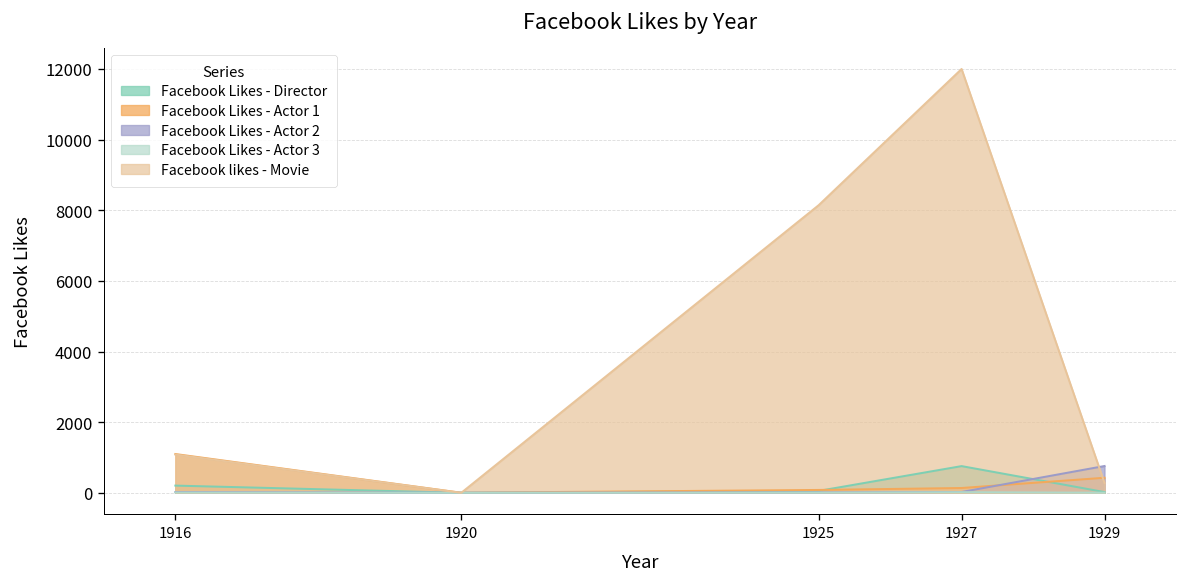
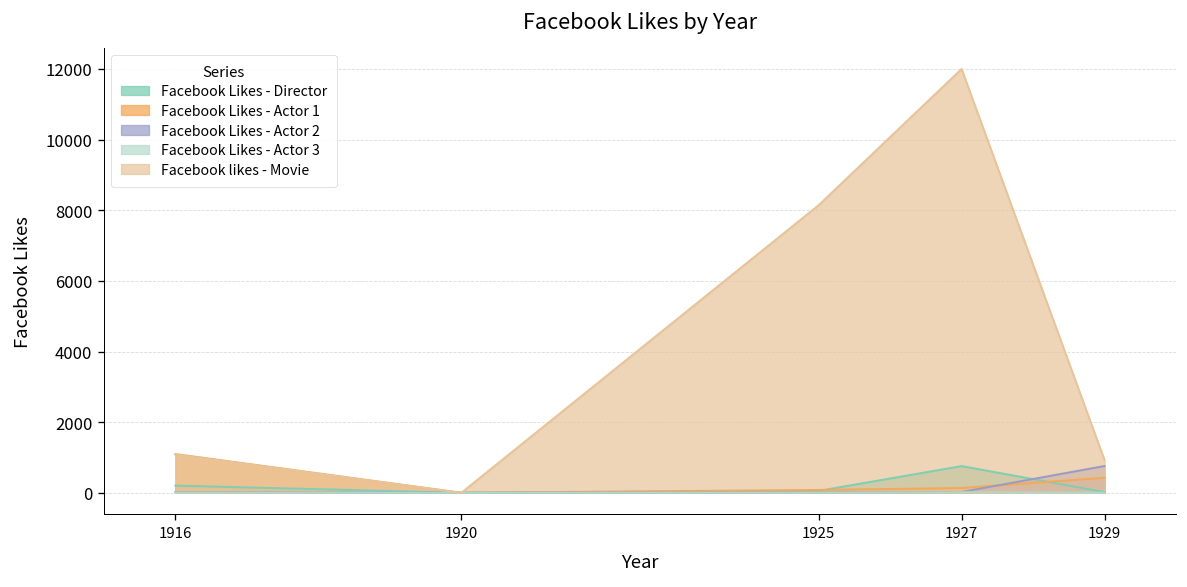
  {
    "Facebook Likes - Actor 1": {
      "1927": 100,
      "1929": 400
    },
    "Facebook Likes - Actor 2": {
      "1929": 800
    },
    "Facebook likes - Movie": {
      "1925": 8100,
      "1927": 12000,
-     "1929": 300
+     "1929": 900
    }
  }
